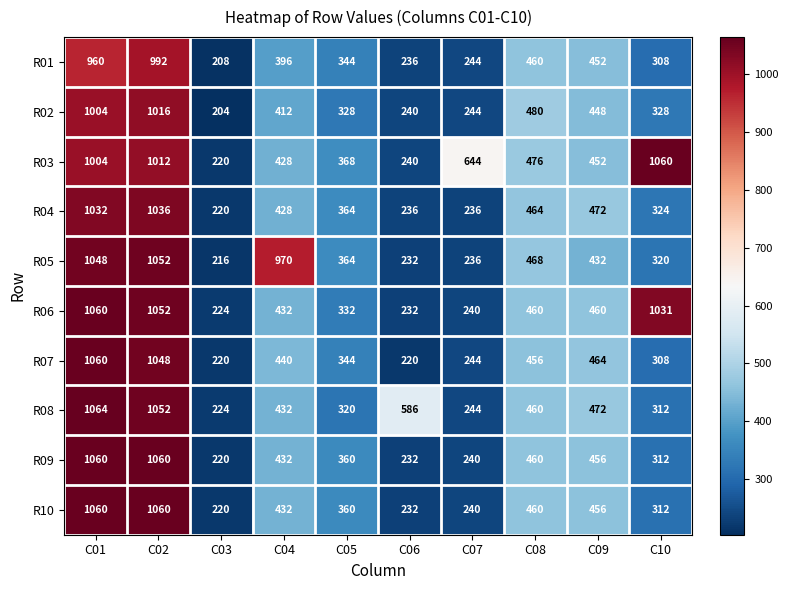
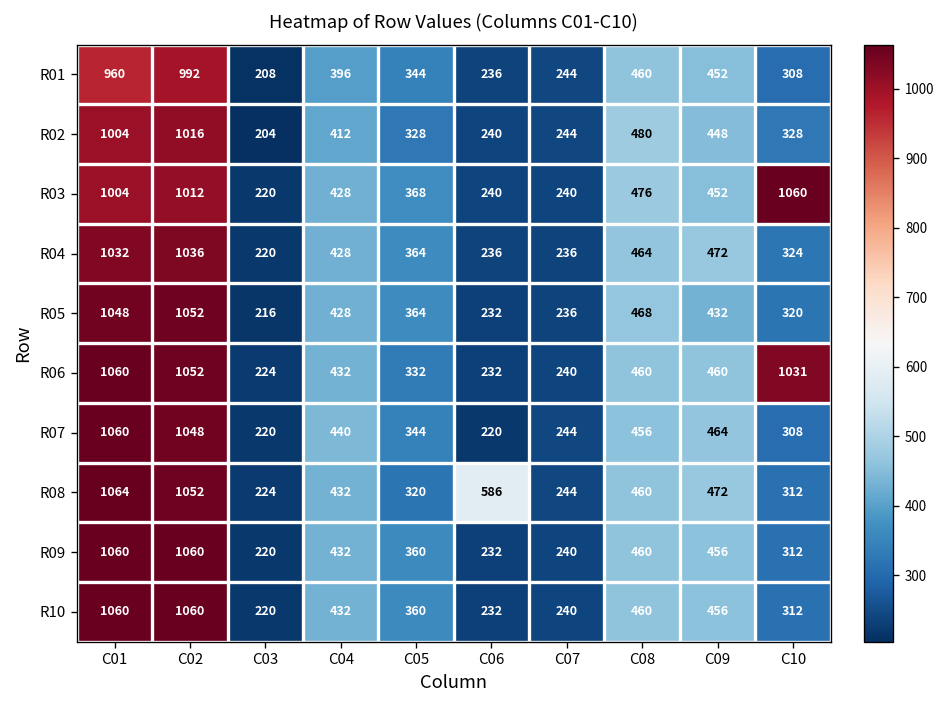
  {
    "R01": {
      "C01": 960,
      "C02": 992,
      "C03": 208,
      "C04": 396,
      "C05": 344,
      "C06": 236,
      "C07": 244,
      "C08": 460,
      "C09": 452,
      "C10": 308
    },
    "R02": {
      "C01": 1004,
      "C02": 1016,
      "C03": 204,
      "C04": 412,
      "C05": 328,
      "C06": 240,
      "C07": 244,
      "C08": 480,
      "C09": 448,
      "C10": 328
    },
    "R03": {
      "C01": 1004,
      "C02": 1012,
      "C03": 220,
      "C04": 428,
      "C05": 368,
      "C06": 240,
-     "C07": 644,
+     "C07": 240,
      "C08": 476,
      "C09": 452,
      "C10": 1060
    },
    "R04": {
      "C01": 1032,
      "C02": 1036,
      "C03": 220,
      "C04": 428,
      "C05": 364,
      "C06": 236,
      "C07": 236,
      "C08": 464,
      "C09": 472,
      "C10": 324
    },
    "R05": {
      "C01": 1048,
      "C02": 1052,
      "C03": 216,
-     "C04": 970,
+     "C04": 428,
      "C05": 364,
      "C06": 232,
      "C07": 236,
      "C08": 468,
      "C09": 432,
      "C10": 320
    },
    "R06": {
      "C01": 1060,
      "C02": 1052,
      "C03": 224,
      "C04": 432,
      "C05": 332,
      "C06": 232,
      "C07": 240,
      "C08": 460,
      "C09": 460,
      "C10": 1031
    },
    "R07": {
      "C01": 1060,
      "C02": 1048,
      "C03": 220,
      "C04": 440,
      "C05": 344,
      "C06": 220,
      "C07": 244,
      "C08": 456,
      "C09": 464,
      "C10": 308
    },
    "R08": {
      "C01": 1064,
      "C02": 1052,
      "C03": 224,
      "C04": 432,
      "C05": 320,
      "C06": 586,
      "C07": 244,
      "C08": 460,
      "C09": 472,
      "C10": 312
    },
    "R09": {
      "C01": 1060,
      "C02": 1060,
      "C03": 220,
      "C04": 432,
      "C05": 360,
      "C06": 232,
      "C07": 240,
      "C08": 460,
      "C09": 456,
      "C10": 312
    },
    "R10": {
      "C01": 1060,
      "C02": 1060,
      "C03": 220,
      "C04": 432,
      "C05": 360,
      "C06": 232,
      "C07": 240,
      "C08": 460,
      "C09": 456,
      "C10": 312
    }
  }
